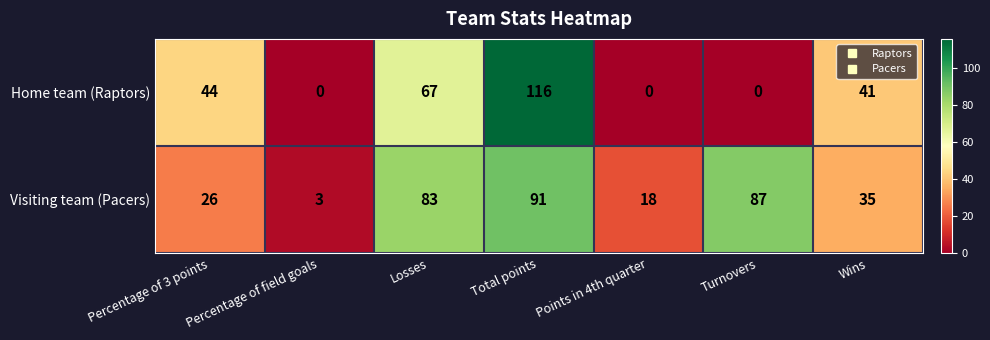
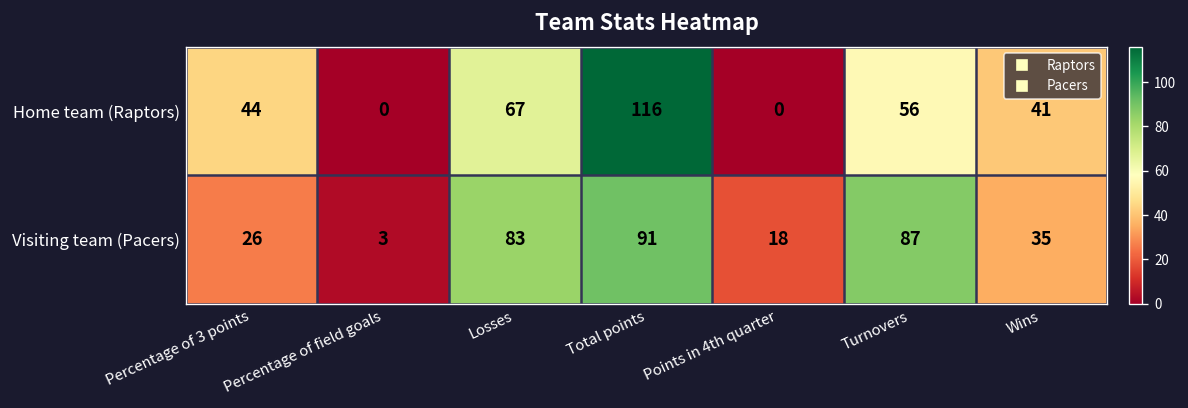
  {
    "Home team (Raptors)": {
      "Percentage of 3 points": 44,
      "Percentage of field goals": 0,
      "Losses": 67,
      "Total points": 116,
      "Points in 4th quarter": 0,
-     "Turnovers": 0,
+     "Turnovers": 56,
      "Wins": 41
    },
    "Visiting team (Pacers)": {
      "Percentage of 3 points": 26,
      "Percentage of field goals": 3,
      "Losses": 83,
      "Total points": 91,
      "Points in 4th quarter": 18,
      "Turnovers": 87,
      "Wins": 35
    }
  }
